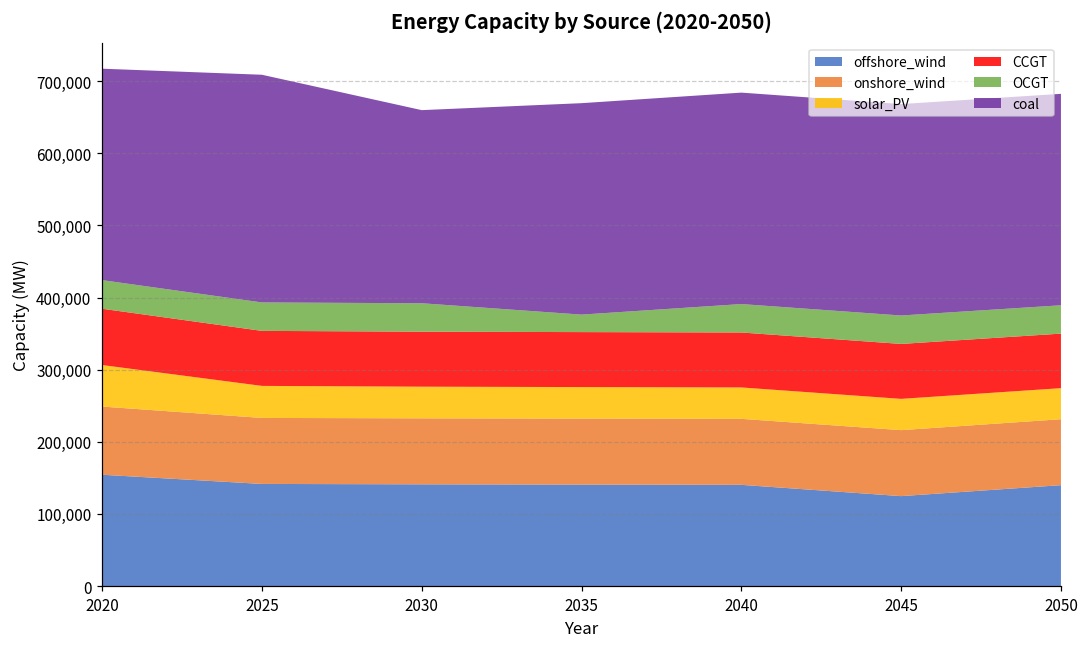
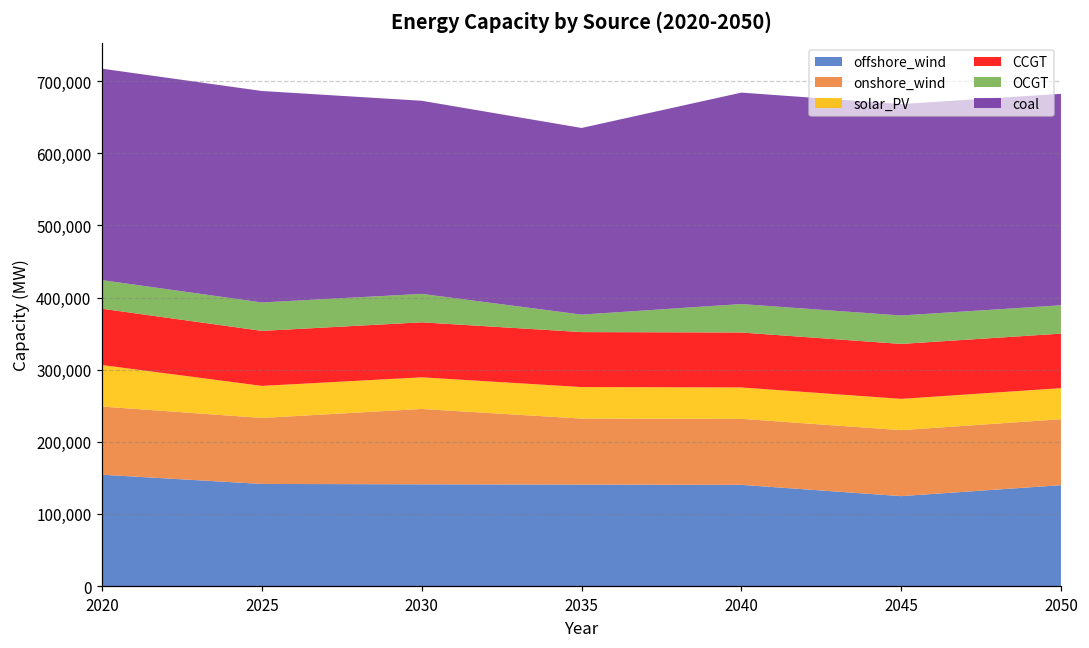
  {
    "offshore_wind": {
      "2020": "150,000",
      "2025": "140,000",
      "2030": "140,000",
      "2035": "140,000",
      "2040": "140,000",
      "2045": "120,000",
      "2050": "140,000"
    },
    "onshore_wind": {
      "2020": "90,000",
      "2025": "90,000",
-     "2030": "90,000",
+     "2030": "100,000",
      "2035": "90,000",
      "2040": "90,000",
      "2045": "90,000",
      "2050": "90,000"
    },
    "solar_PV": {
      "2020": "60,000",
      "2025": "40,000",
      "2030": "40,000",
      "2035": "40,000",
      "2040": "40,000",
      "2045": "40,000",
      "2050": "40,000"
    },
    "CCGT": {
      "2020": "80,000",
      "2025": "80,000",
      "2030": "80,000",
      "2035": "80,000",
      "2040": "80,000",
      "2045": "80,000",
      "2050": "80,000"
    },
    "OCGT": {
      "2020": "40,000",
      "2025": "40,000",
      "2030": "40,000",
      "2035": "20,000",
      "2040": "40,000",
      "2045": "40,000",
      "2050": "40,000"
    },
    "coal": {
      "2020": "290,000",
-     "2025": "320,000",
+     "2025": "290,000",
      "2030": "270,000",
-     "2035": "290,000",
+     "2035": "260,000",
      "2040": "290,000",
      "2050": "290,000"
    }
  }
